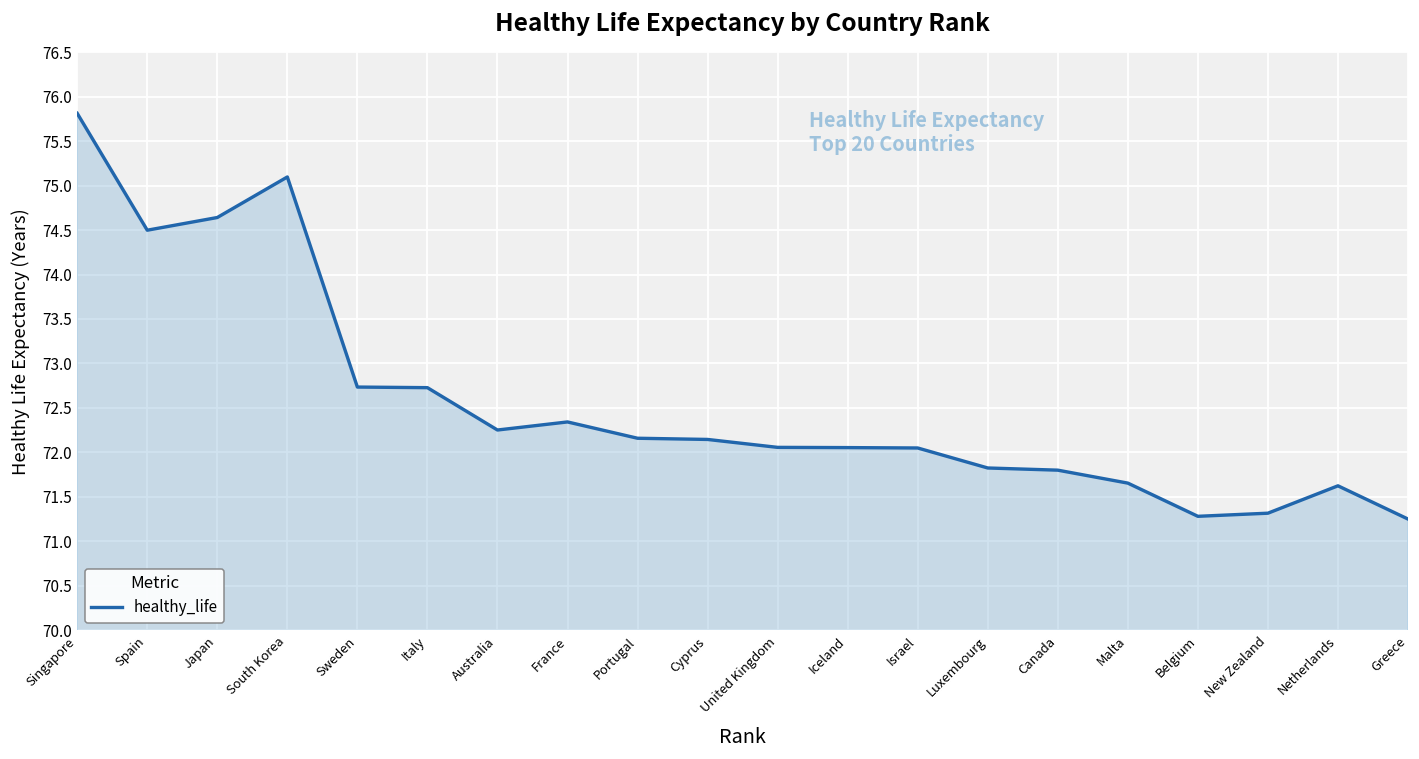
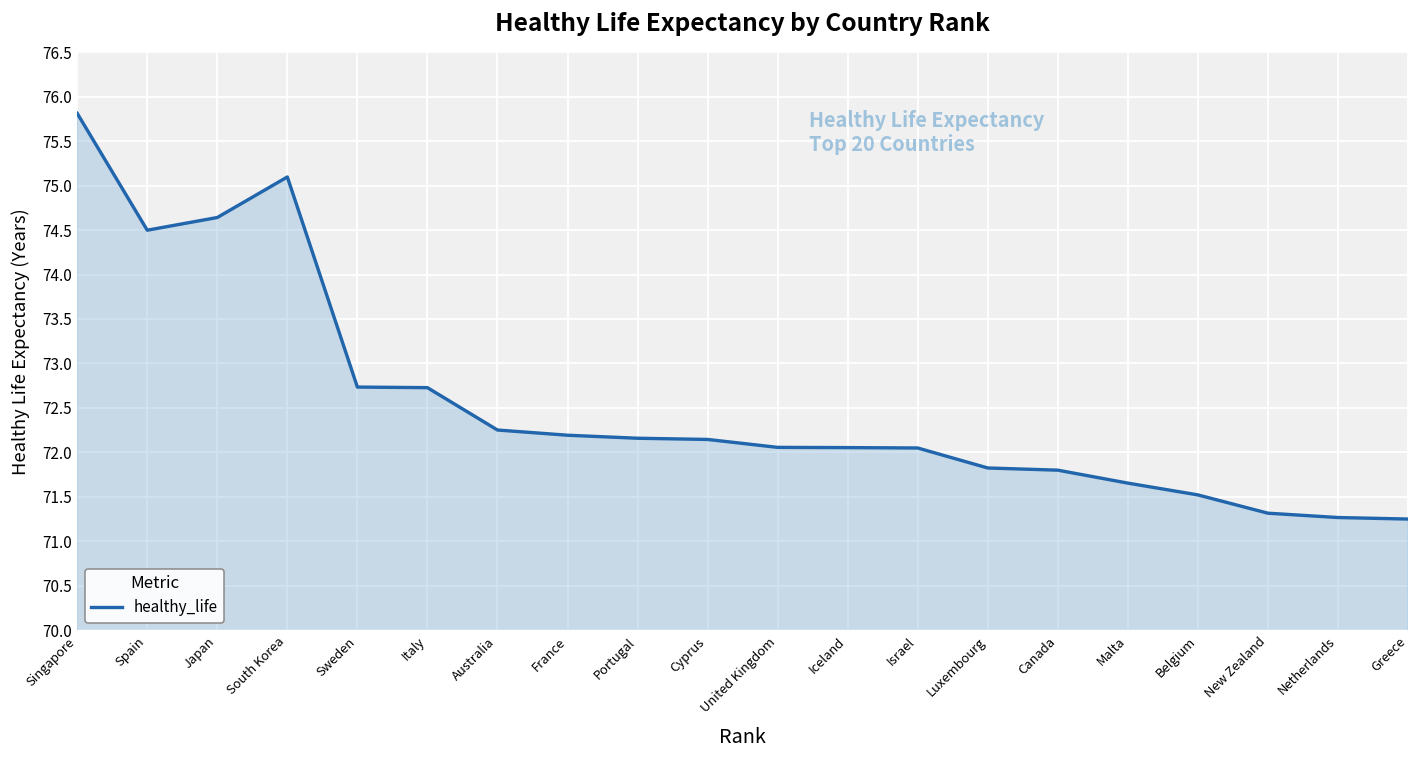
  {
    "Singapore": 75.8,
    "Spain": 74.5,
    "Japan": 74.6,
    "South Korea": 75.1,
    "Sweden": 72.7,
    "Italy": 72.7,
    "Australia": 72.3,
-   "France": 72.3,
+   "France": 72.2,
    "Portugal": 72.2,
    "Cyprus": 72.1,
    "United Kingdom": 72.1,
    "Iceland": 72.1,
    "Israel": 72.0,
    "Luxembourg": 71.8,
    "Canada": 71.8,
    "Malta": 71.7,
-   "Belgium": 71.3,
+   "Belgium": 71.5,
    "New Zealand": 71.3,
-   "Netherlands": 71.6,
+   "Netherlands": 71.3,
    "Greece": 71.3
  }
